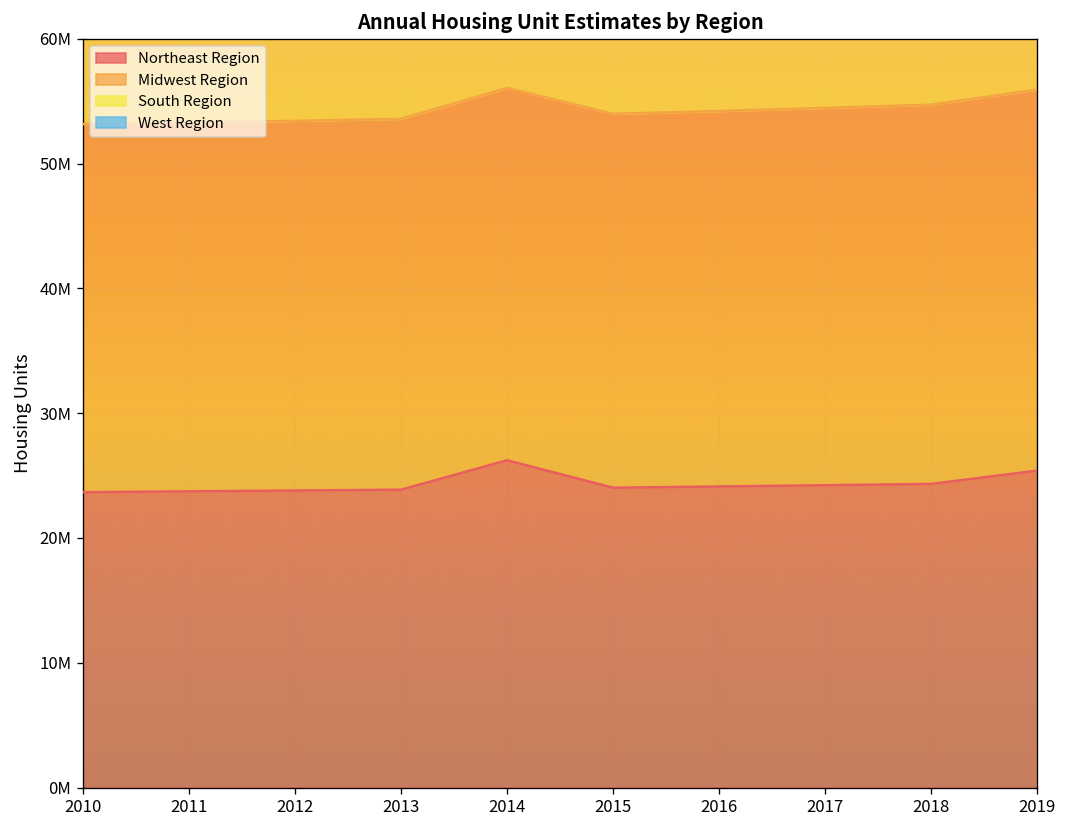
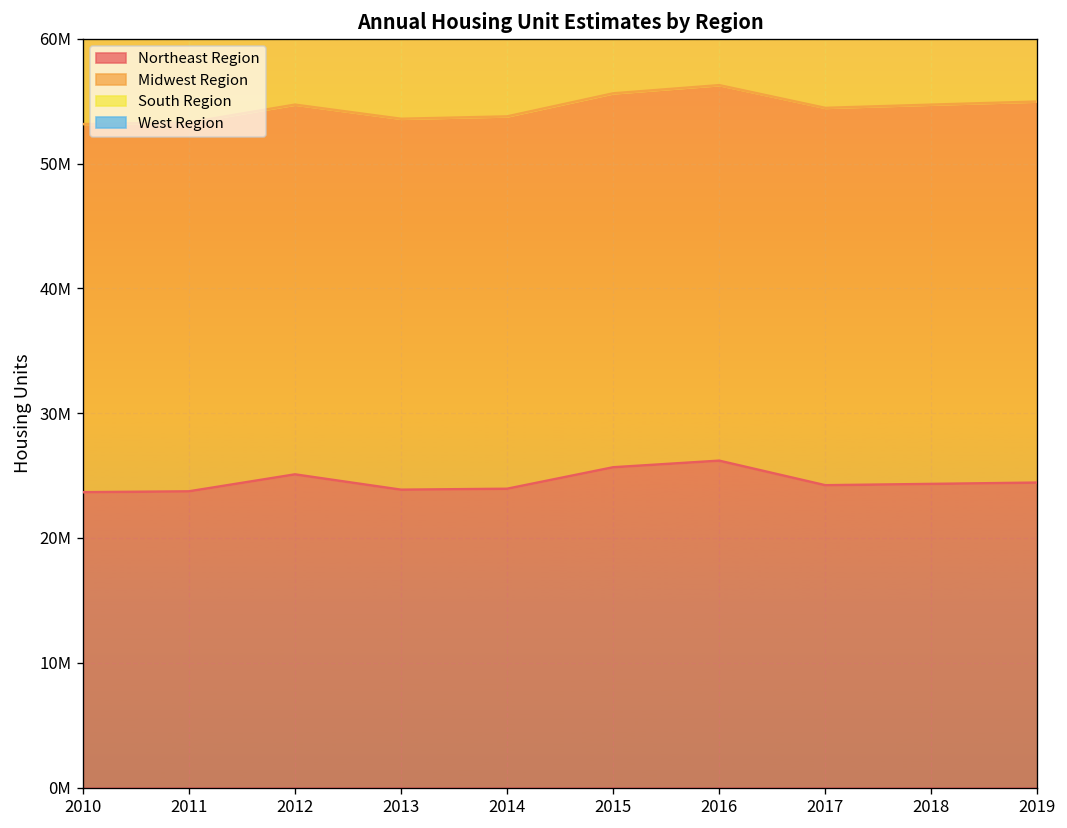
  {
    "Northeast Region": {
      "2010": 23700000,
      "2011": 23700000,
-     "2012": 23800000,
+     "2012": 25100000,
      "2013": 23900000,
-     "2014": 26200000,
-     "2015": 24000000,
-     "2016": 24100000,
+     "2014": 23900000,
+     "2015": 25700000,
+     "2016": 26200000,
      "2017": 24200000,
      "2018": 24300000,
-     "2019": 25400000
+     "2019": 24400000
    },
    "Midwest Region": {
      "2010": 29500000,
      "2012": 29600000,
      "2013": 29700000,
      "2014": 29800000,
      "2015": 30000000,
      "2016": 30100000,
      "2017": 30200000,
      "2018": 30400000,
      "2019": 30500000
    }
  }
